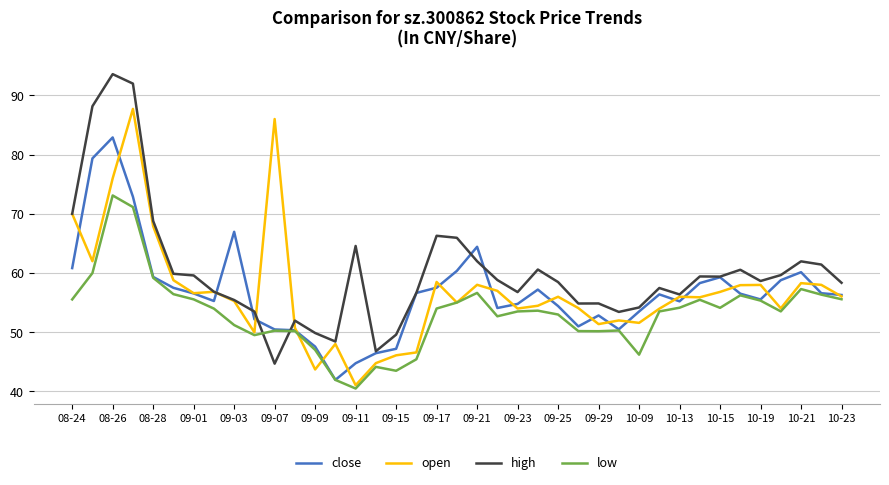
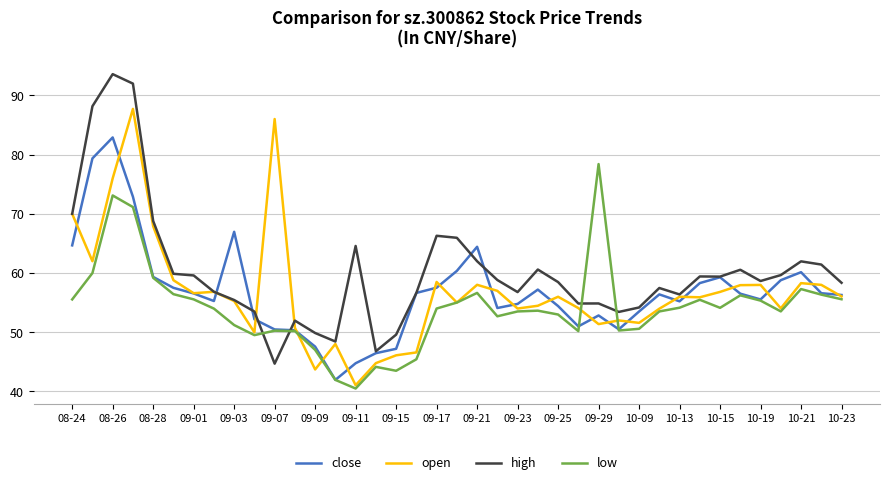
  {
    "close": {
-     "08-24": 61,
+     "08-24": 65,
      "08-26": 83,
      "09-03": 67,
      "09-09": 48,
      "09-11": 45,
      "09-15": 47,
      "09-17": 58,
      "09-21": 64,
      "09-23": 55,
      "09-25": 54,
      "09-29": 53,
      "10-09": 54,
      "10-13": 55,
      "10-21": 60
    },
    "open": {
      "08-26": 76,
      "08-28": 68,
      "09-07": 86,
      "09-09": 44,
      "09-11": 41,
      "09-15": 46,
      "09-17": 59,
      "09-21": 58,
      "09-23": 54,
      "09-25": 56,
      "09-29": 51,
      "10-09": 52,
      "10-15": 57,
      "10-19": 58,
      "10-21": 58
    },
    "high": {
      "08-26": 94,
      "08-28": 69,
      "09-01": 60,
      "09-07": 45,
      "09-09": 50,
      "09-11": 65,
      "09-15": 50,
      "09-17": 66,
      "09-21": 62,
      "09-23": 57,
      "09-25": 58,
      "09-29": 55,
      "10-09": 54,
      "10-19": 59,
      "10-21": 62,
      "10-23": 58
    },
    "low": {
      "08-24": 56,
      "08-26": 73,
      "09-01": 56,
      "09-03": 51,
      "09-09": 47,
      "09-11": 41,
      "09-15": 44,
      "09-17": 54,
      "09-21": 57,
      "09-23": 54,
      "09-25": 53,
-     "09-29": 50,
-     "10-09": 46,
+     "09-29": 78,
+     "10-09": 51,
      "10-13": 54,
      "10-15": 54,
      "10-21": 57,
      "10-23": 56
    }
  }
